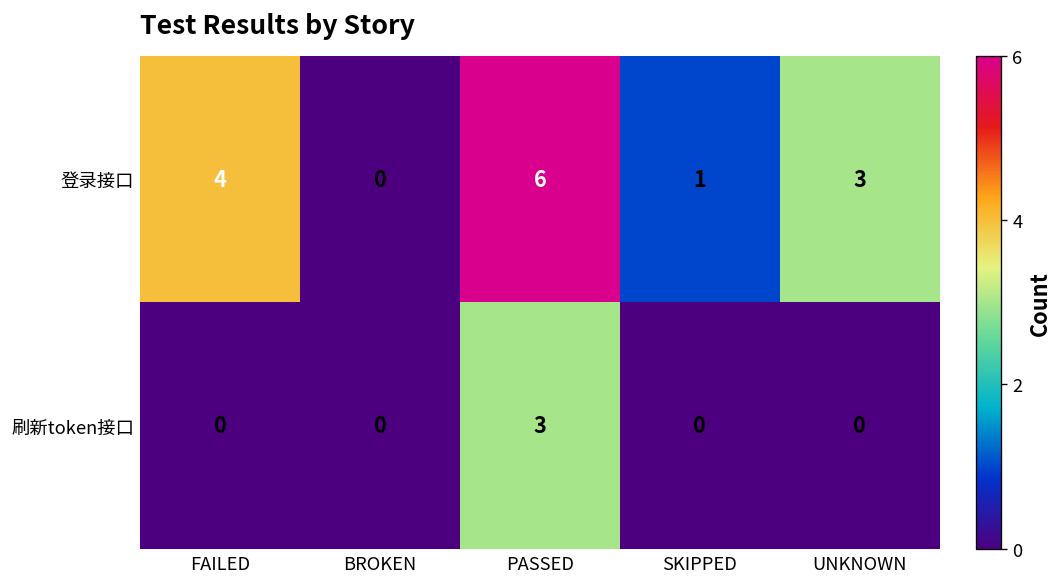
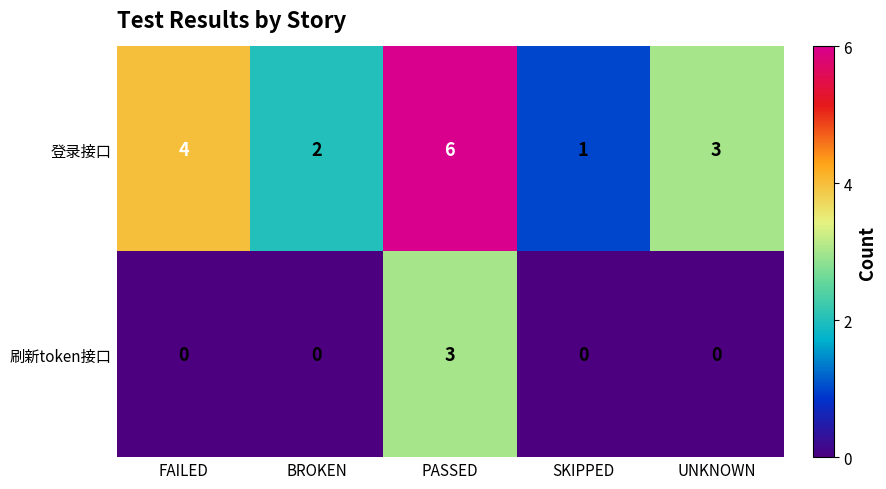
  {
    "登录接口": {
      "FAILED": 4,
-     "BROKEN": 0,
+     "BROKEN": 2,
      "PASSED": 6,
      "SKIPPED": 1,
      "UNKNOWN": 3
    },
    "刷新token接口": {
      "FAILED": 0,
      "BROKEN": 0,
      "PASSED": 3,
      "SKIPPED": 0,
      "UNKNOWN": 0
    }
  }
